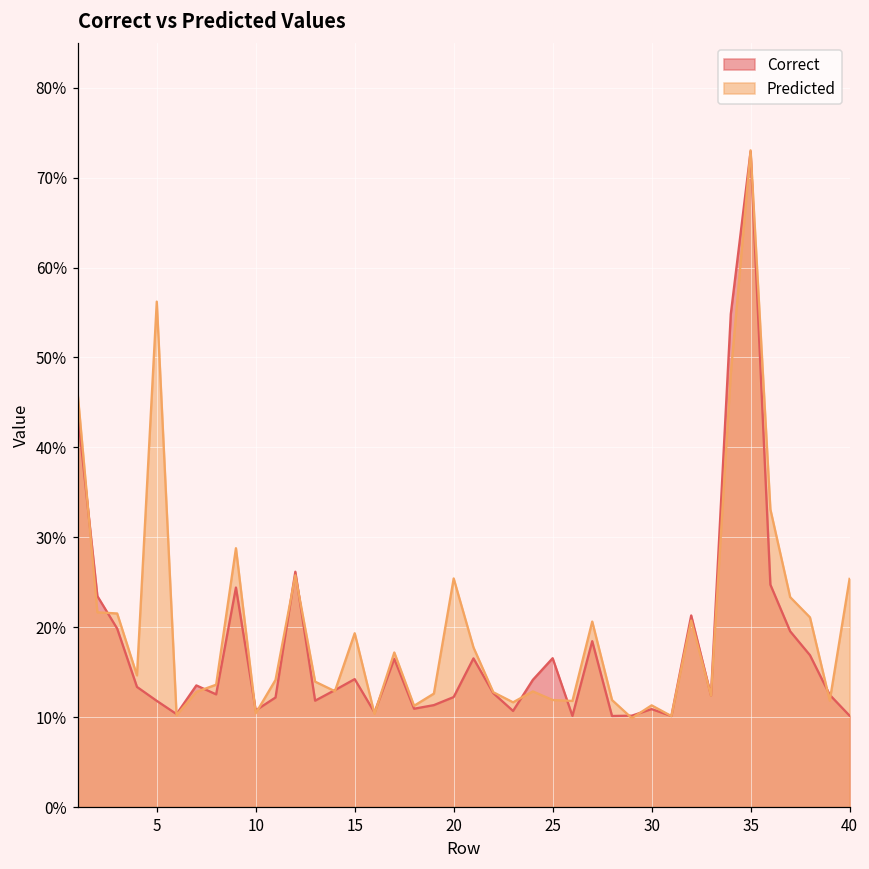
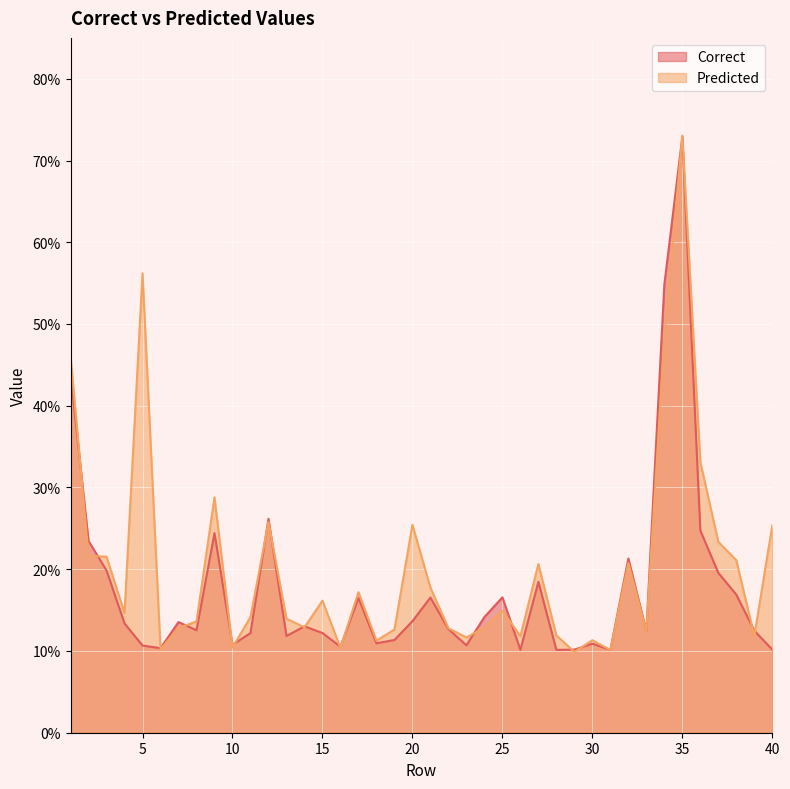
  {
    "Correct": {
-     "5": "12%",
+     "5": "11%",
      "10": "11%",
-     "15": "14%",
-     "20": "12%",
+     "15": "12%",
+     "20": "14%",
      "25": "17%",
      "30": "11%",
      "40": "10%"
    },
    "Predicted": {
      "5": "56%",
      "10": "10%",
-     "15": "19%",
+     "15": "16%",
      "20": "25%",
-     "25": "12%",
+     "25": "15%",
      "30": "11%",
      "40": "25%"
    }
  }
